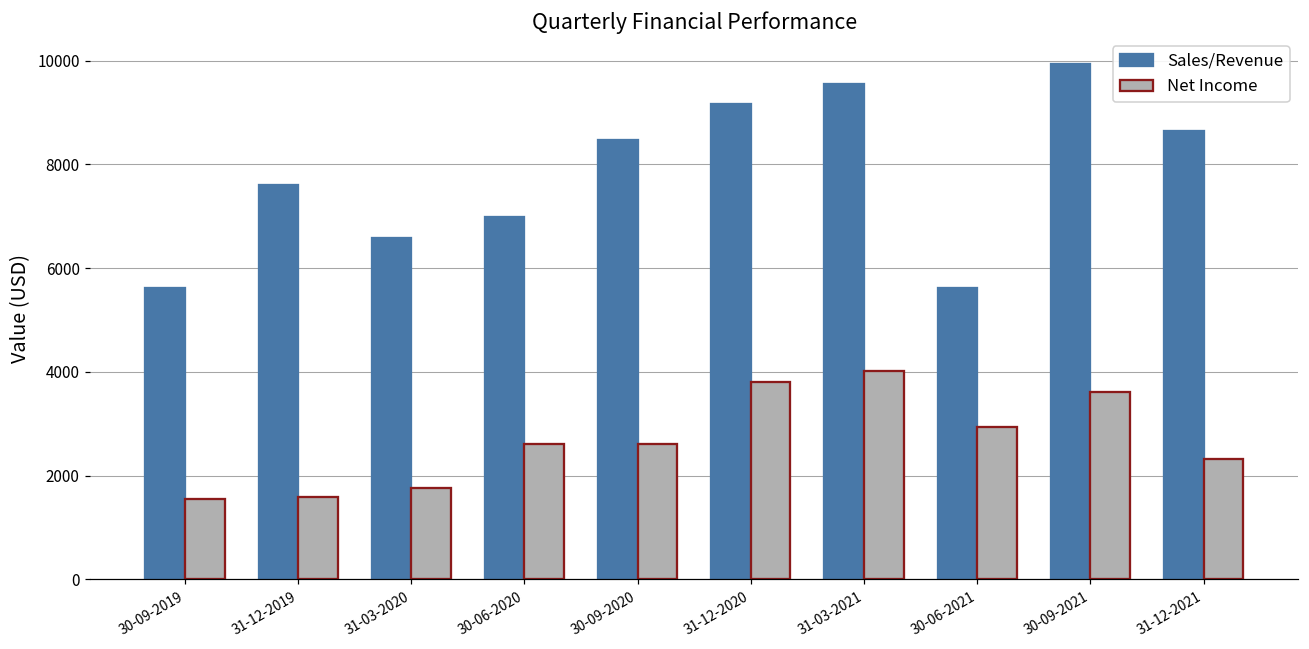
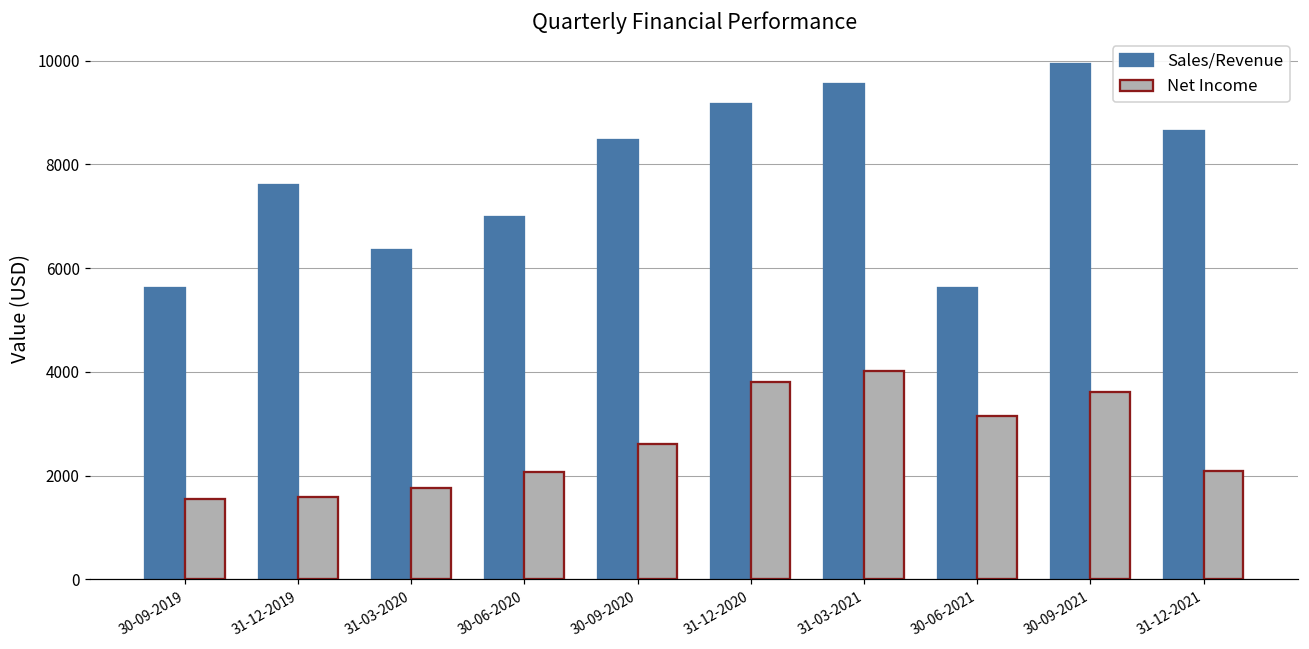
  {
    "Sales/Revenue": {
      "30-09-2019": 5600,
      "31-12-2019": 7600,
-     "31-03-2020": 6600,
+     "31-03-2020": 6300,
      "30-06-2020": 7000,
      "30-09-2020": 8500,
      "31-12-2020": 9200,
      "31-03-2021": 9500,
      "30-06-2021": 5600,
      "30-09-2021": 9900,
      "31-12-2021": 8700
    },
    "Net Income": {
      "30-09-2019": 1600,
      "31-12-2019": 1600,
      "31-03-2020": 1800,
-     "30-06-2020": 2600,
+     "30-06-2020": 2100,
      "30-09-2020": 2600,
      "31-12-2020": 3800,
      "31-03-2021": 4000,
-     "30-06-2021": 2900,
+     "30-06-2021": 3100,
      "30-09-2021": 3600,
-     "31-12-2021": 2300
+     "31-12-2021": 2100
    }
  }
